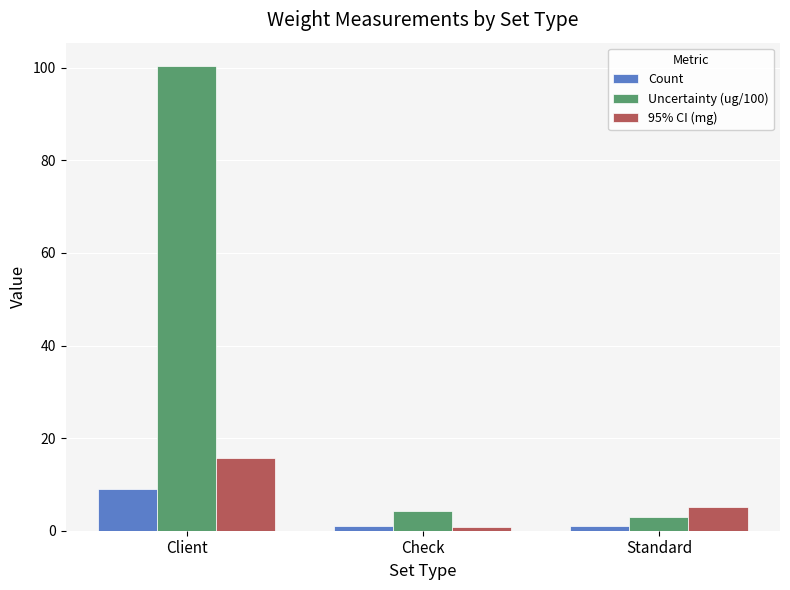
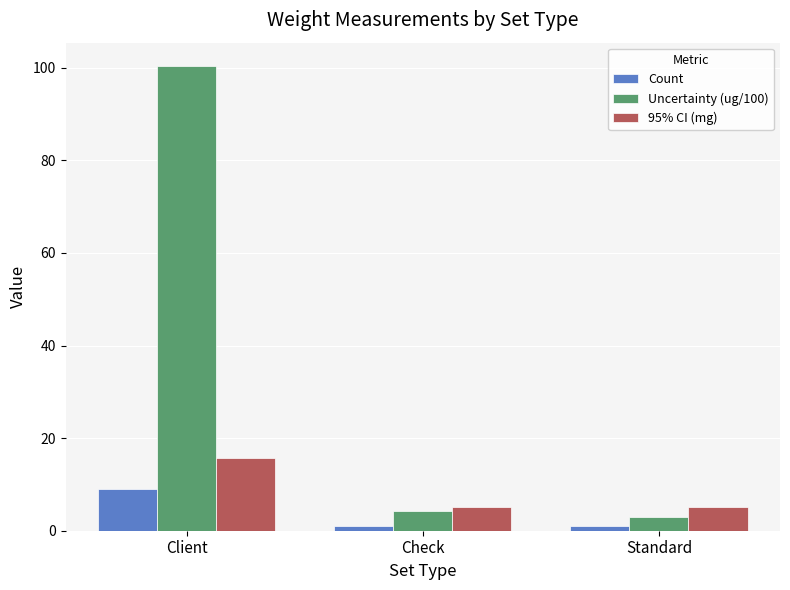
  {
    "Count": {
      "Client": 9,
      "Check": 1,
      "Standard": 1
    },
    "Uncertainty (ug/100)": {
      "Client": 100,
      "Check": 4,
      "Standard": 3
    },
    "95% CI (mg)": {
      "Client": 16,
-     "Check": 1,
+     "Check": 5,
      "Standard": 5
    }
  }
